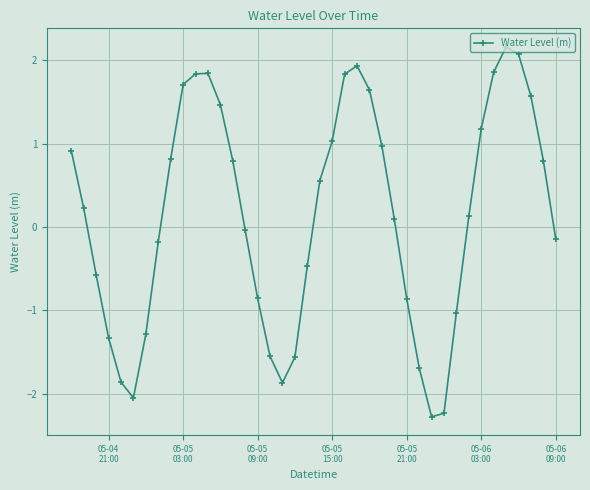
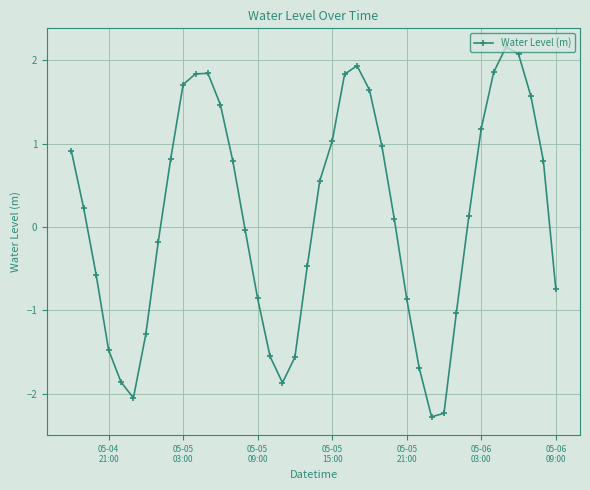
  {
-   "05-04 21:00": -1.3,
+   "05-04 21:00": -1.5,
    "05-05 03:00": 1.7,
    "05-05 09:00": -0.9,
    "05-05 15:00": 1.0,
    "05-05 21:00": -0.9,
    "05-06 03:00": 1.2,
-   "05-06 09:00": -0.1
+   "05-06 09:00": -0.7
  }
